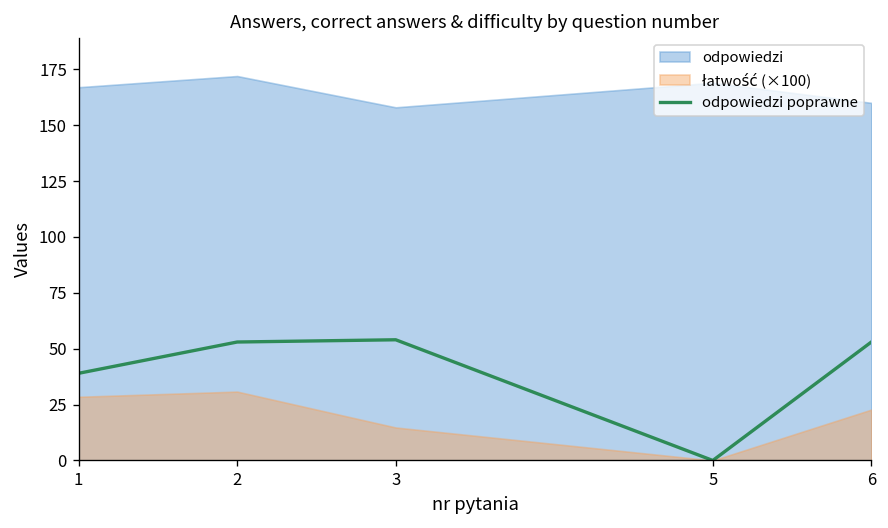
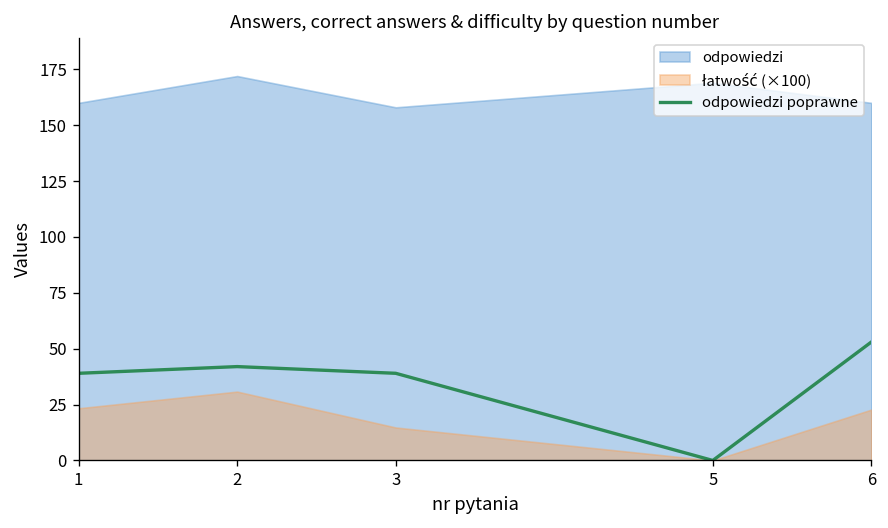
  {
    "odpowiedzi": {
-     "1": 167,
+     "1": 160,
      "2": 172,
      "3": 158,
      "6": 160
    },
    "odpowiedzi poprawne": {
      "1": 39,
-     "2": 53,
-     "3": 54,
+     "2": 42,
+     "3": 39,
      "6": 53
    },
    "łatwość (×100)": {
-     "1": 28,
+     "1": 23,
      "2": 31,
      "3": 15,
      "6": 23
    }
  }
